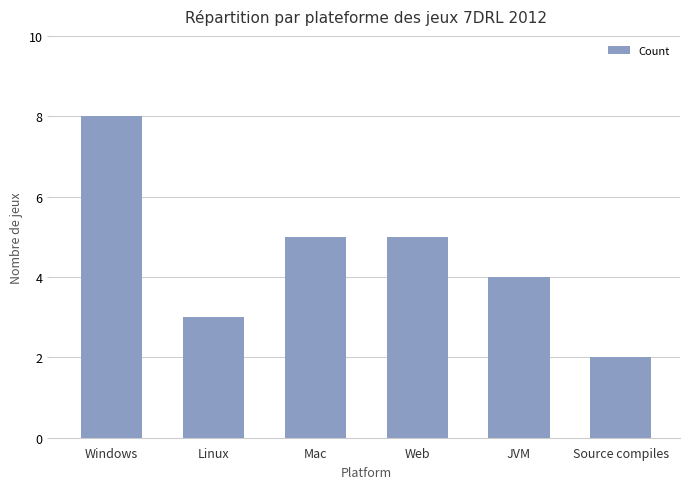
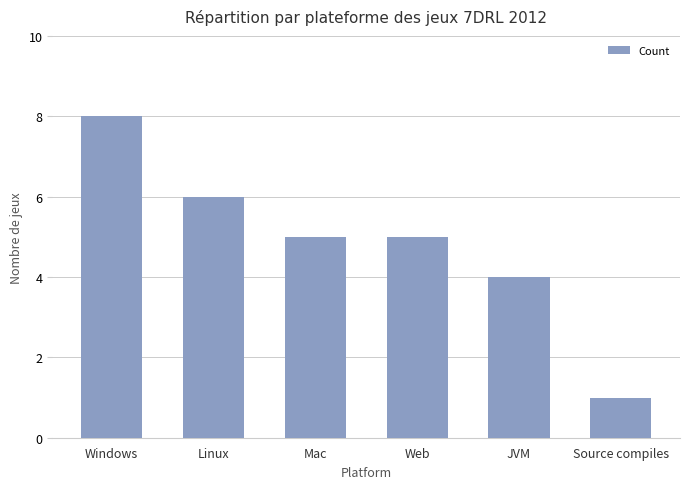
  {
    "Windows": 8,
-   "Linux": 3,
+   "Linux": 6,
    "Mac": 5,
    "Web": 5,
    "JVM": 4,
-   "Source compiles": 2
+   "Source compiles": 1
  }
